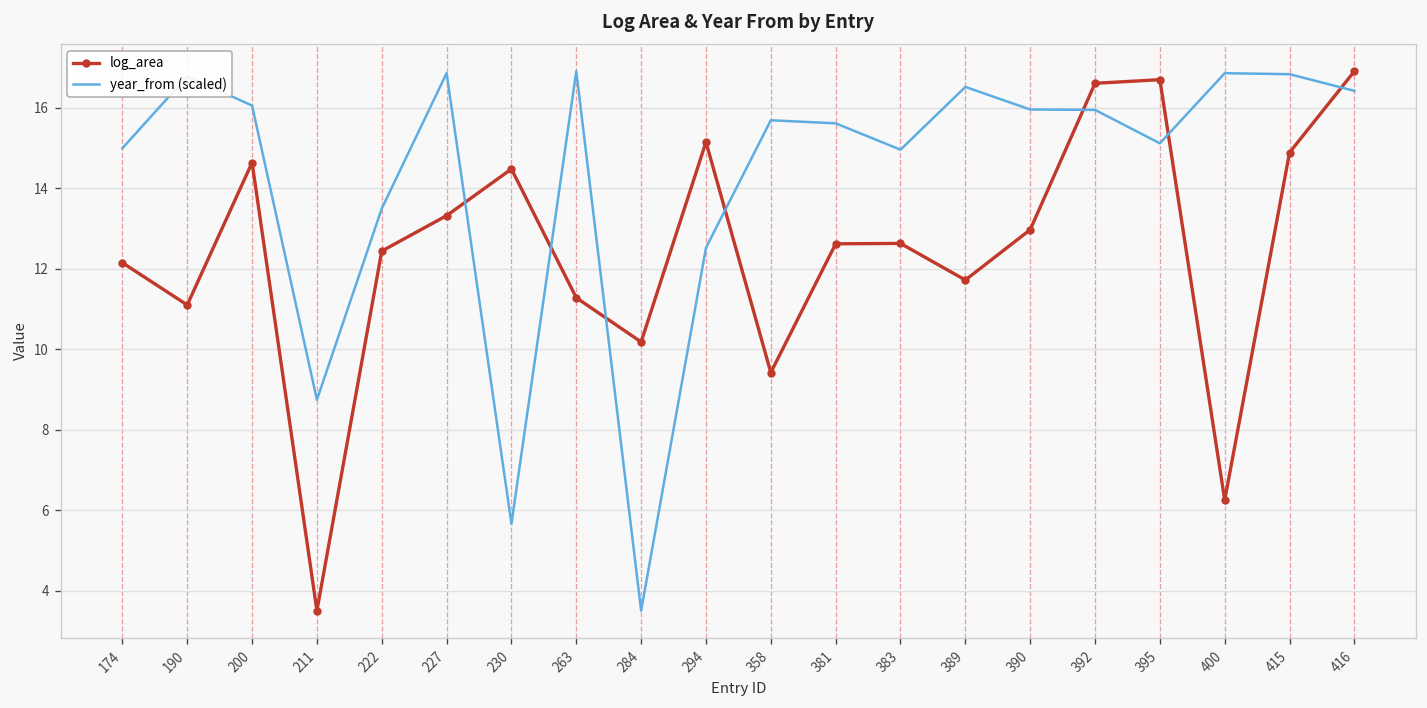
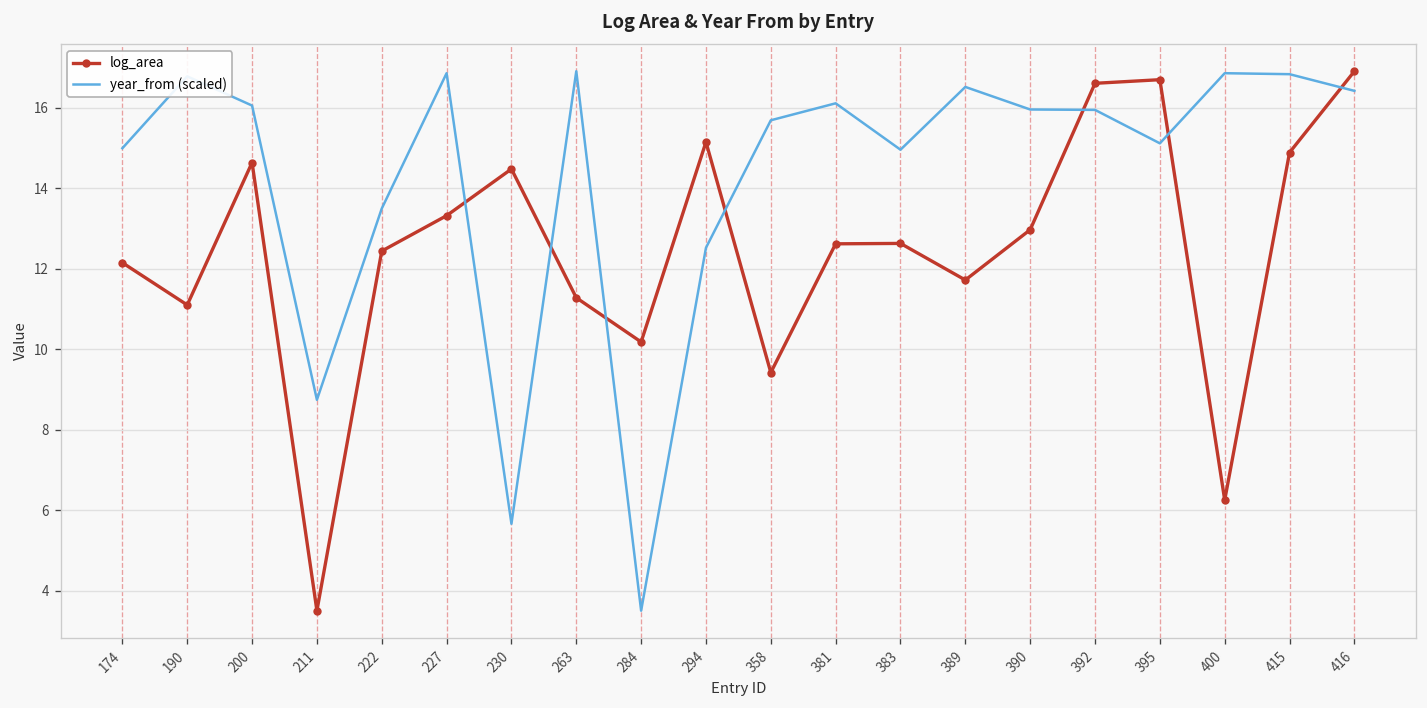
  {
    "log_area": {
      "174": 12.2,
      "190": 11.1,
      "200": 14.6,
      "211": 3.5,
      "222": 12.4,
      "227": 13.3,
      "230": 14.5,
      "263": 11.3,
      "284": 10.2,
      "294": 15.2,
      "358": 9.4,
      "381": 12.6,
      "383": 12.6,
      "389": 11.7,
      "390": 13.0,
      "392": 16.6,
      "395": 16.7,
      "400": 6.3,
      "415": 14.9,
      "416": 16.9
    },
    "year_from (scaled)": {
      "174": 15.0,
      "200": 16.1,
      "211": 8.7,
      "222": 13.5,
      "227": 16.9,
      "230": 5.7,
      "263": 16.9,
      "284": 3.5,
      "294": 12.5,
      "358": 15.7,
-     "381": 15.6,
+     "381": 16.1,
      "383": 15.0,
      "389": 16.5,
      "390": 16.0,
      "392": 15.9,
      "395": 15.1,
      "400": 16.9,
      "415": 16.8,
      "416": 16.4
    }
  }
